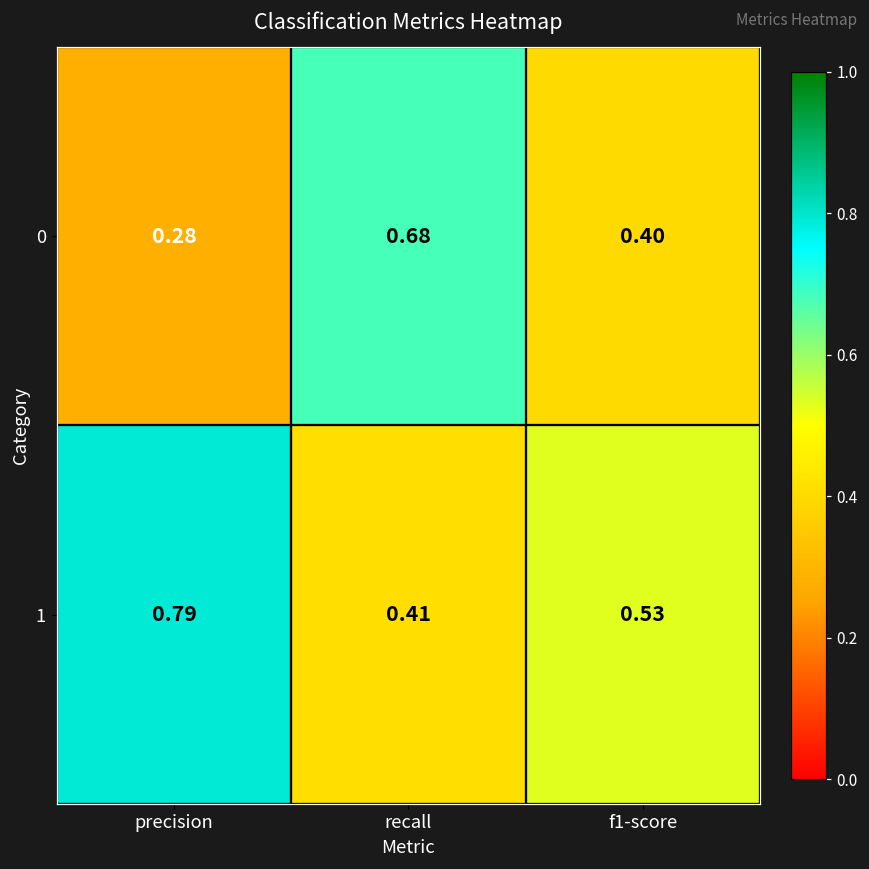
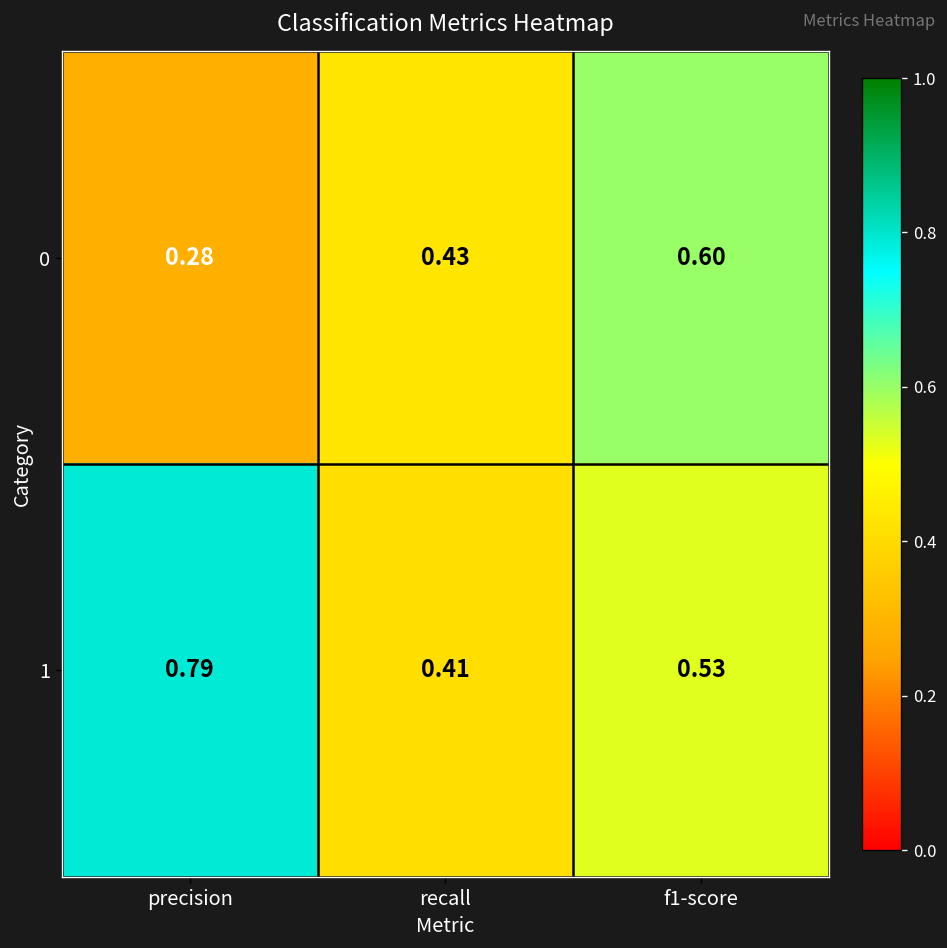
  {
    "0": {
      "precision": 0.28,
-     "recall": 0.68,
-     "f1-score": 0.40
+     "recall": 0.43,
+     "f1-score": 0.60
    },
    "1": {
      "precision": 0.79,
      "recall": 0.41,
      "f1-score": 0.53
    }
  }
